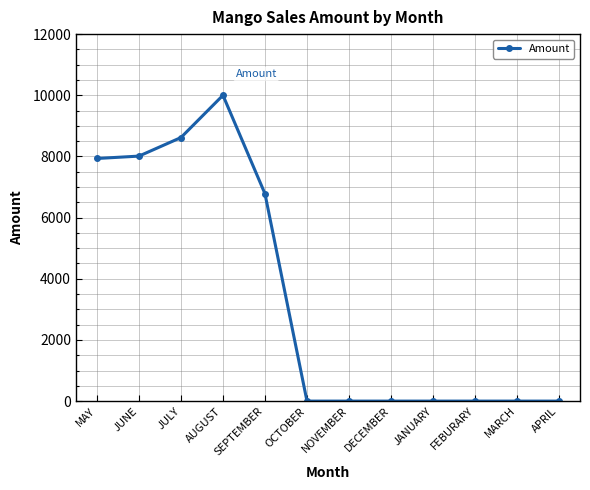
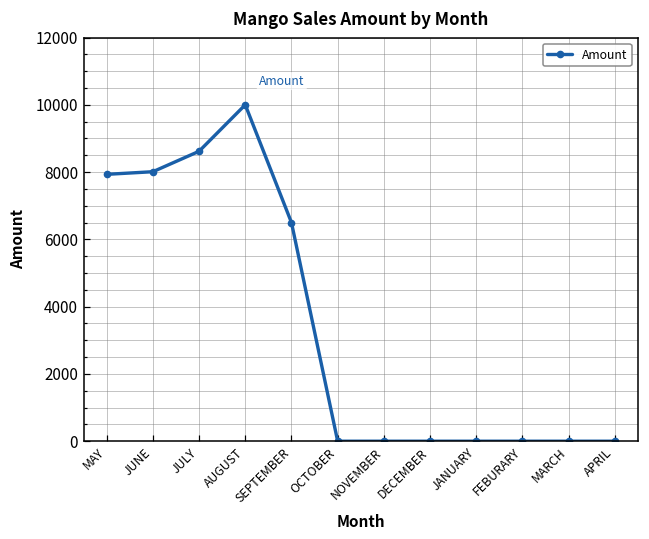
  {
    "MAY": 7900,
    "JUNE": 8000,
    "JULY": 8600,
    "AUGUST": 10000,
-   "SEPTEMBER": 6800,
+   "SEPTEMBER": 6500,
    "OCTOBER": 0,
    "NOVEMBER": 0,
    "DECEMBER": 0,
    "JANUARY": 0,
    "FEBURARY": 0,
    "MARCH": 0,
    "APRIL": 0
  }
